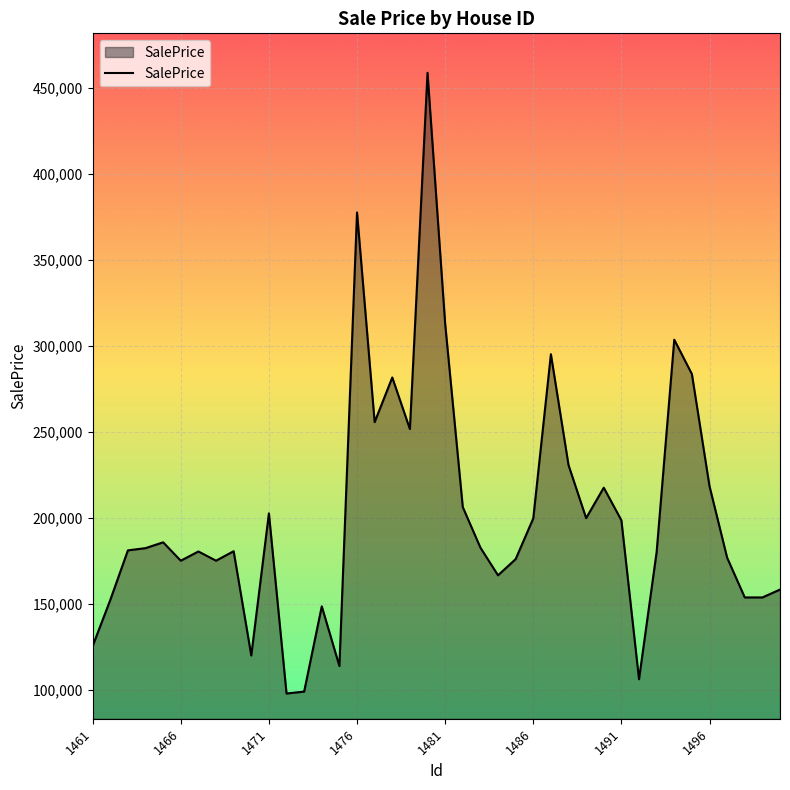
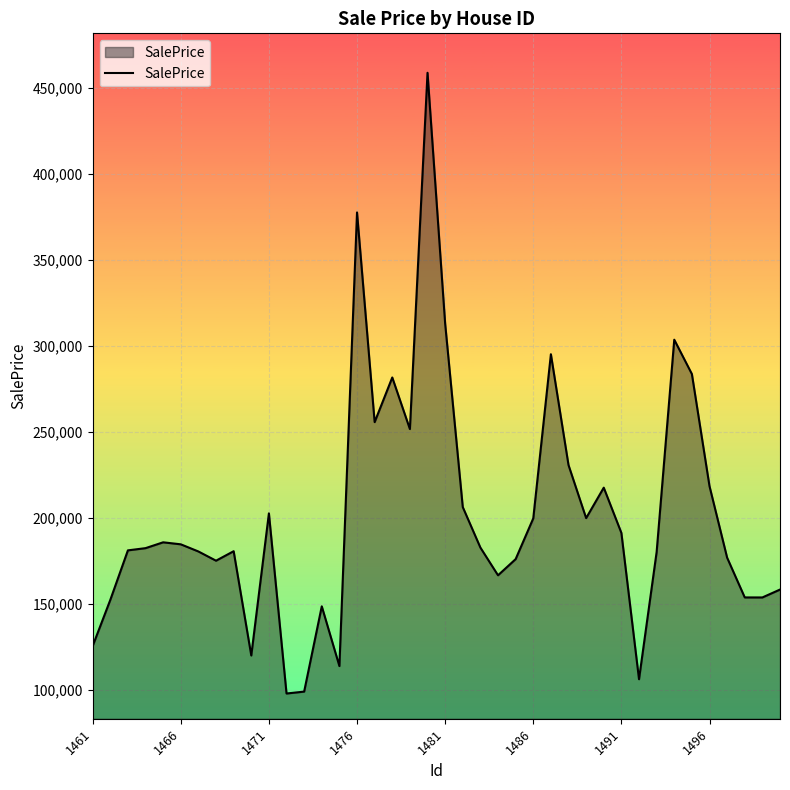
  {
    "1461": "125,000",
-   "1466": "175,000",
+   "1466": "185,000",
    "1471": "203,000",
    "1476": "378,000",
    "1481": "313,000",
    "1486": "200,000",
-   "1491": "199,000",
+   "1491": "191,000",
    "1496": "218,000"
  }
